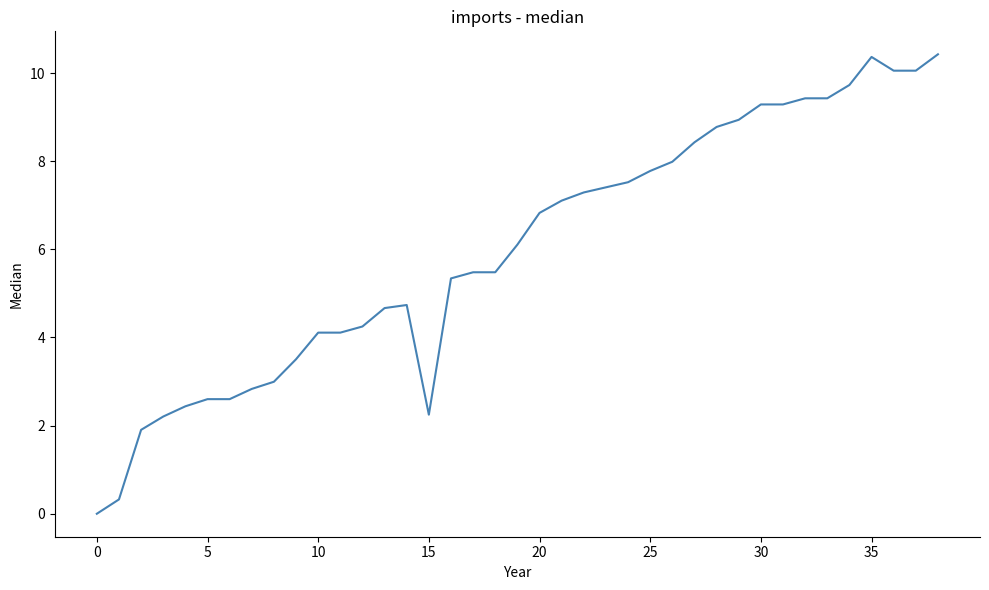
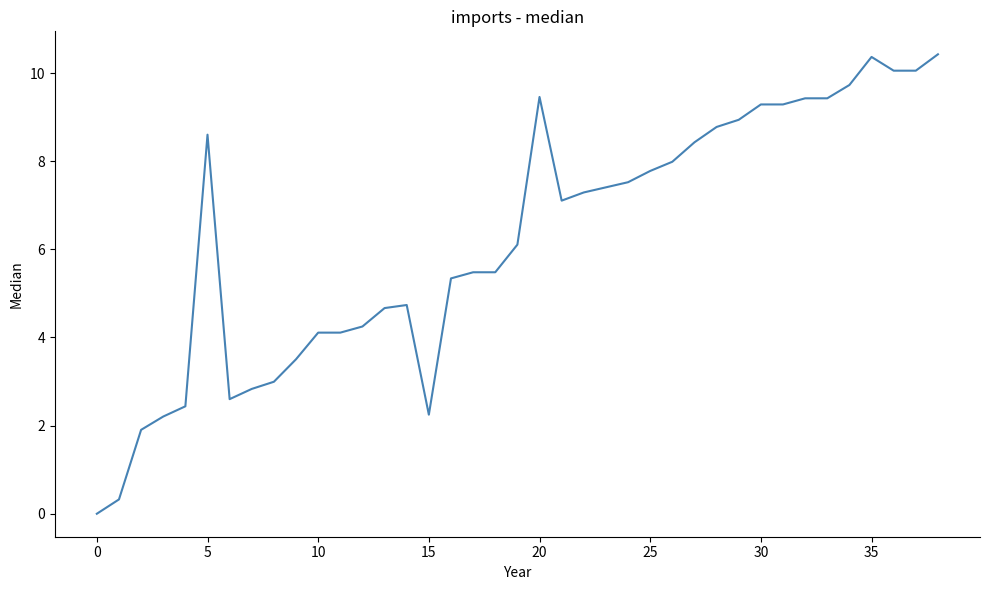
  {
    "0": 0.0,
-   "5": 2.6,
+   "5": 8.6,
    "10": 4.1,
    "15": 2.2,
-   "20": 6.8,
+   "20": 9.5,
    "25": 7.8,
    "30": 9.3,
    "35": 10.4
  }
